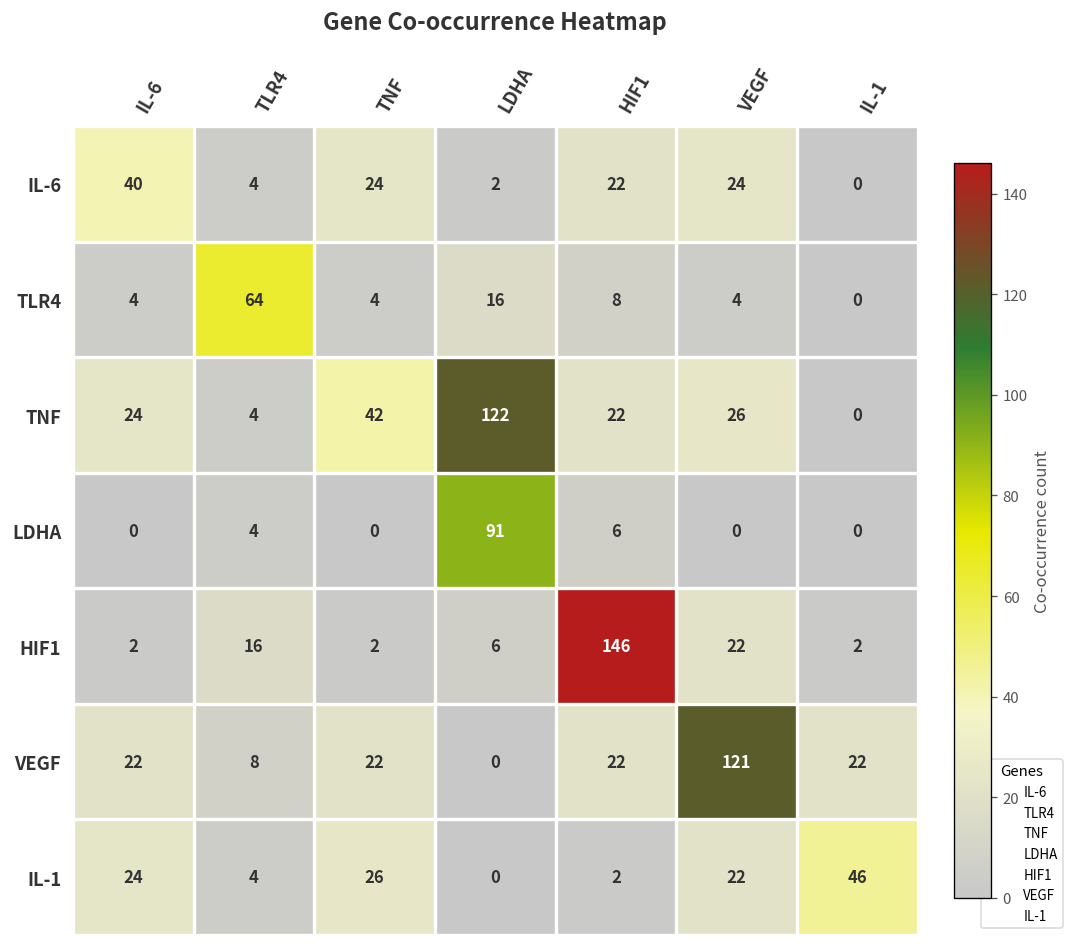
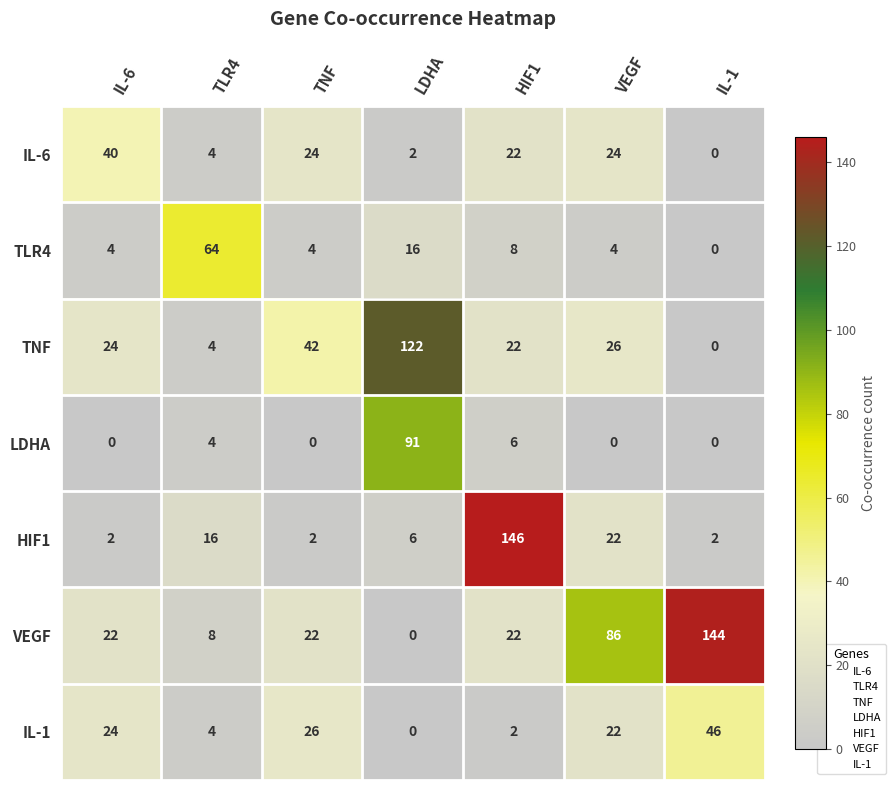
  {
    "IL-6": {
      "IL-6": 40,
      "TLR4": 4,
      "TNF": 24,
      "LDHA": 2,
      "HIF1": 22,
      "VEGF": 24,
      "IL-1": 0
    },
    "TLR4": {
      "IL-6": 4,
      "TLR4": 64,
      "TNF": 4,
      "LDHA": 16,
      "HIF1": 8,
      "VEGF": 4,
      "IL-1": 0
    },
    "TNF": {
      "IL-6": 24,
      "TLR4": 4,
      "TNF": 42,
      "LDHA": 122,
      "HIF1": 22,
      "VEGF": 26,
      "IL-1": 0
    },
    "LDHA": {
      "IL-6": 0,
      "TLR4": 4,
      "TNF": 0,
      "LDHA": 91,
      "HIF1": 6,
      "VEGF": 0,
      "IL-1": 0
    },
    "HIF1": {
      "IL-6": 2,
      "TLR4": 16,
      "TNF": 2,
      "LDHA": 6,
      "HIF1": 146,
      "VEGF": 22,
      "IL-1": 2
    },
    "VEGF": {
      "IL-6": 22,
      "TLR4": 8,
      "TNF": 22,
      "LDHA": 0,
      "HIF1": 22,
-     "VEGF": 121,
-     "IL-1": 22
+     "VEGF": 86,
+     "IL-1": 144
    },
    "IL-1": {
      "IL-6": 24,
      "TLR4": 4,
      "TNF": 26,
      "LDHA": 0,
      "HIF1": 2,
      "VEGF": 22,
      "IL-1": 46
    }
  }
